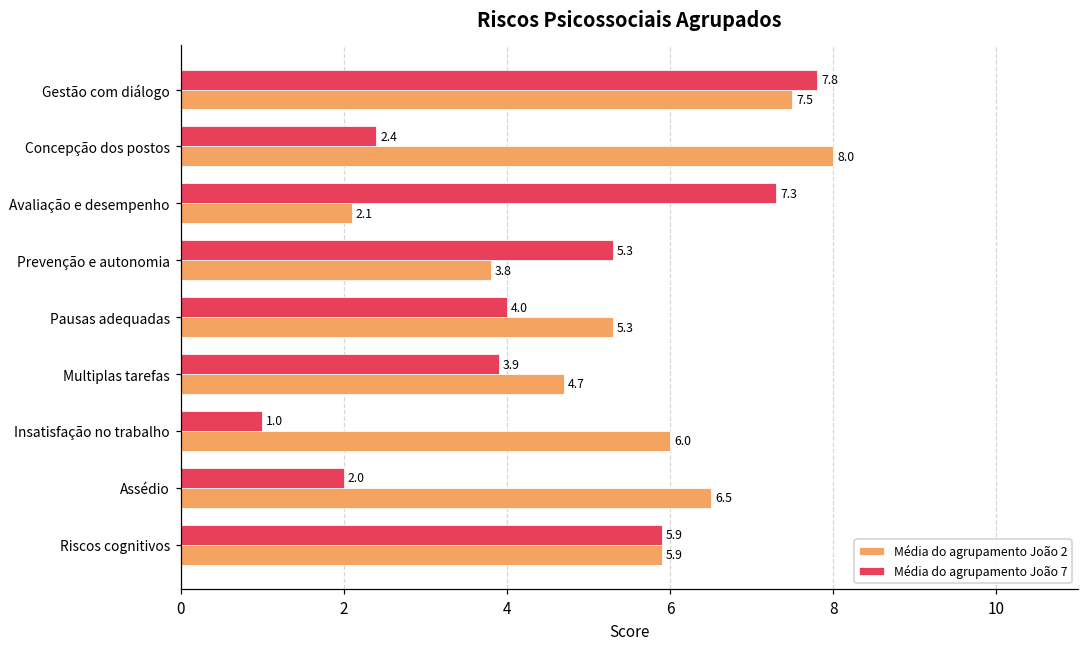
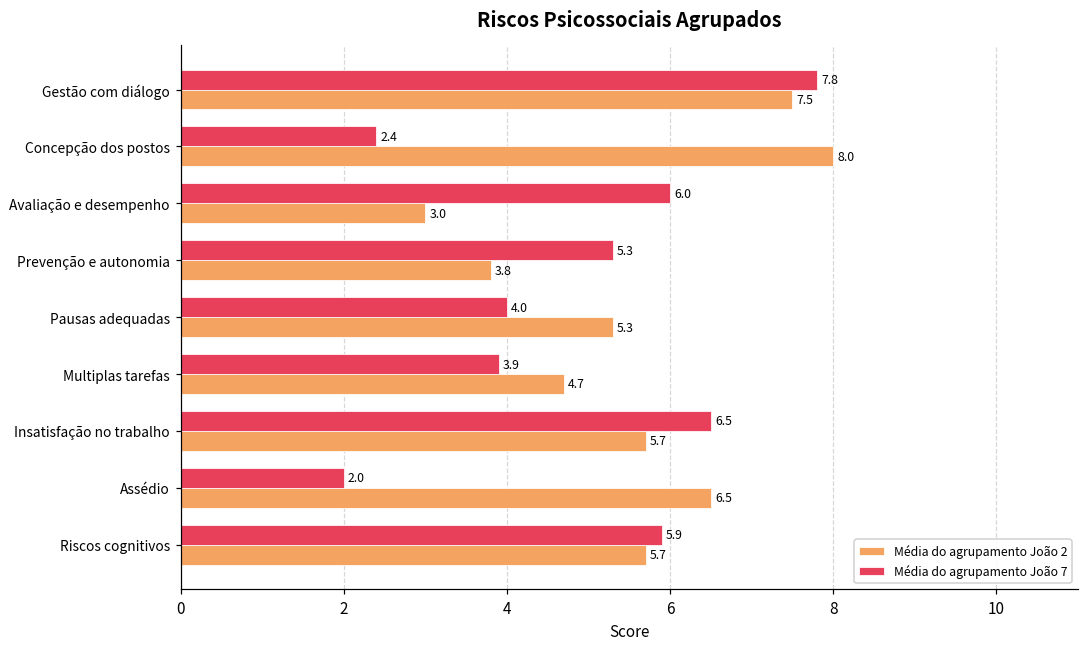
  {
    "Média do agrupamento João 2": {
      "Gestão com diálogo": 7.5,
      "Concepção dos postos": 8.0,
-     "Avaliação e desempenho": 2.1,
+     "Avaliação e desempenho": 3.0,
      "Prevenção e autonomia": 3.8,
      "Pausas adequadas": 5.3,
      "Multiplas tarefas": 4.7,
-     "Insatisfação no trabalho": 6.0,
+     "Insatisfação no trabalho": 5.7,
      "Assédio": 6.5,
-     "Riscos cognitivos": 5.9
+     "Riscos cognitivos": 5.7
    },
    "Média do agrupamento João 7": {
      "Gestão com diálogo": 7.8,
      "Concepção dos postos": 2.4,
-     "Avaliação e desempenho": 7.3,
+     "Avaliação e desempenho": 6.0,
      "Prevenção e autonomia": 5.3,
      "Pausas adequadas": 4.0,
      "Multiplas tarefas": 3.9,
-     "Insatisfação no trabalho": 1.0,
+     "Insatisfação no trabalho": 6.5,
      "Assédio": 2.0,
      "Riscos cognitivos": 5.9
    }
  }
